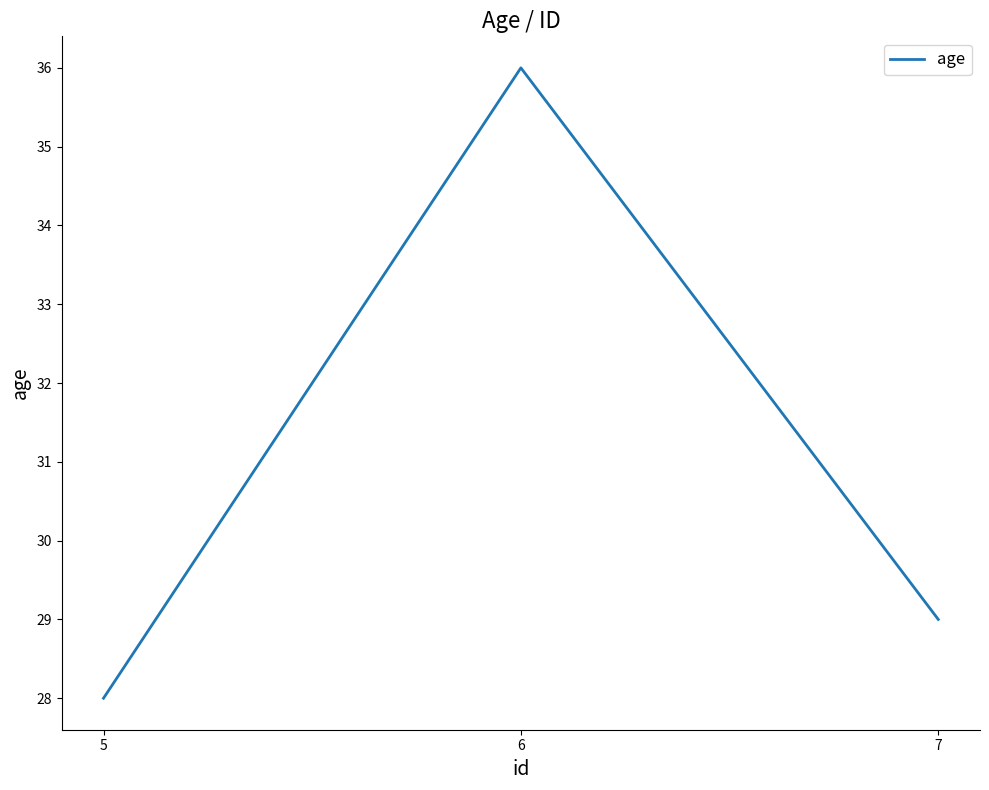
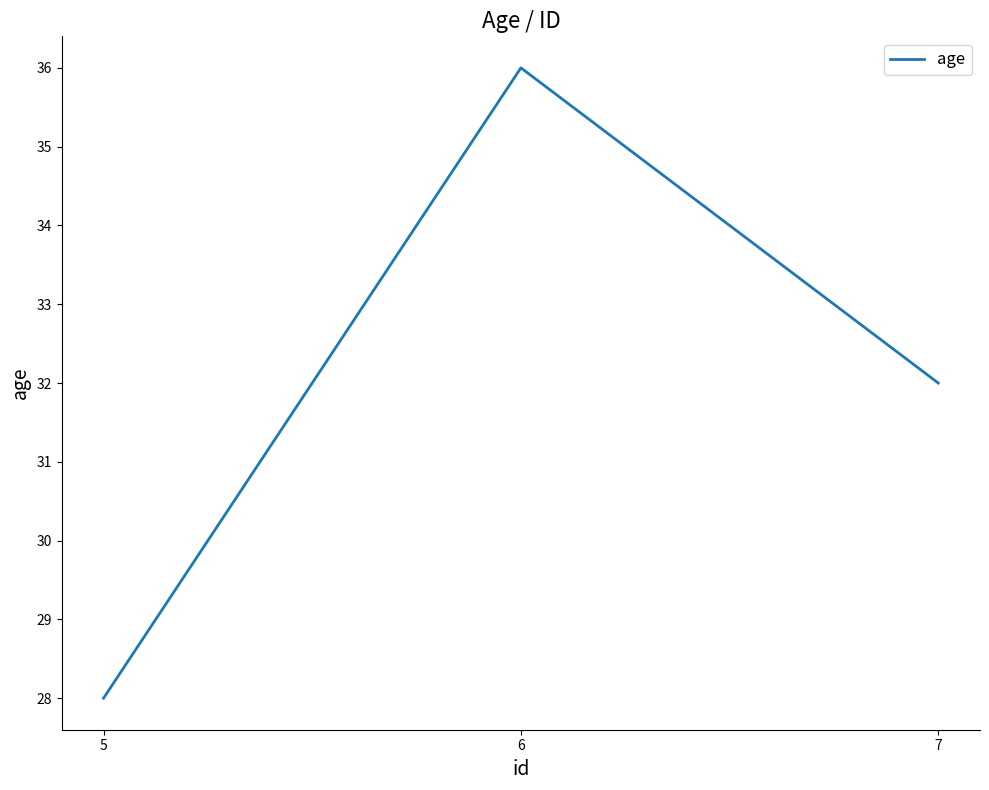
  {
    "5": 28,
    "6": 36,
-   "7": 29
+   "7": 32
  }
